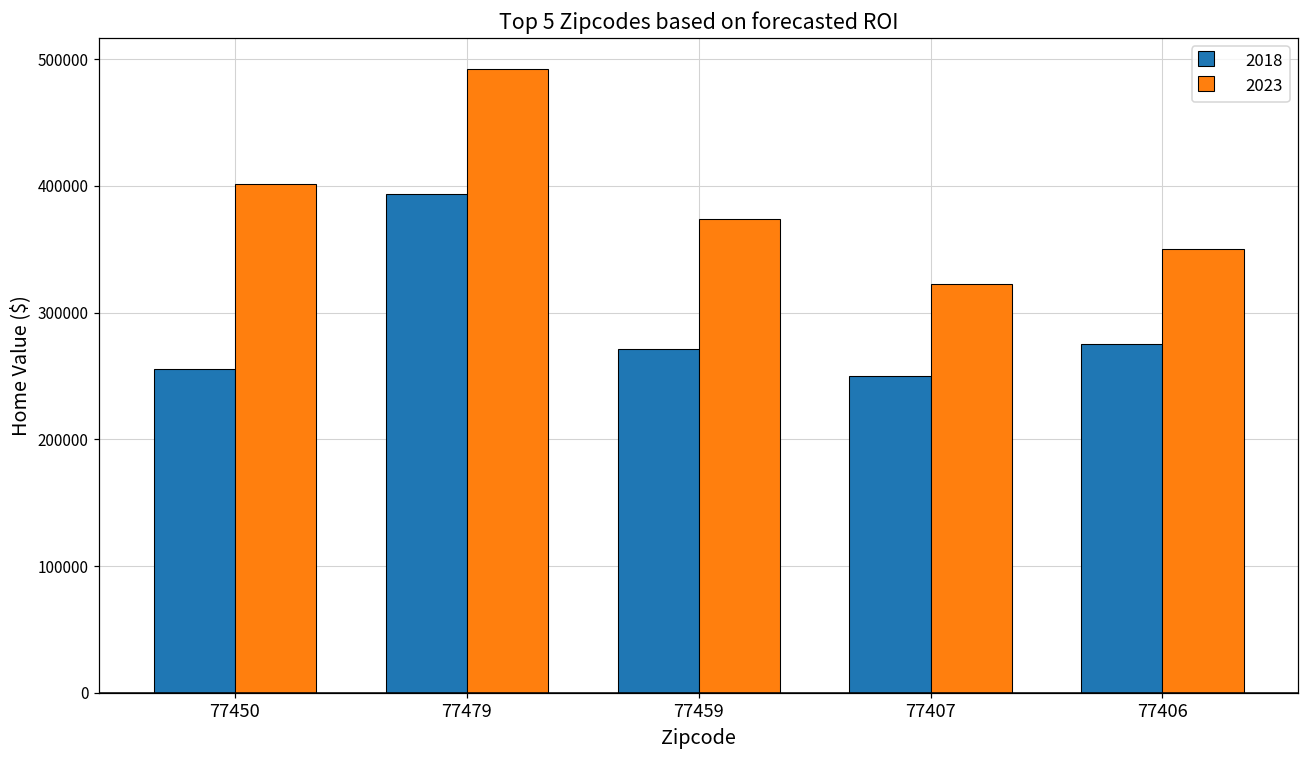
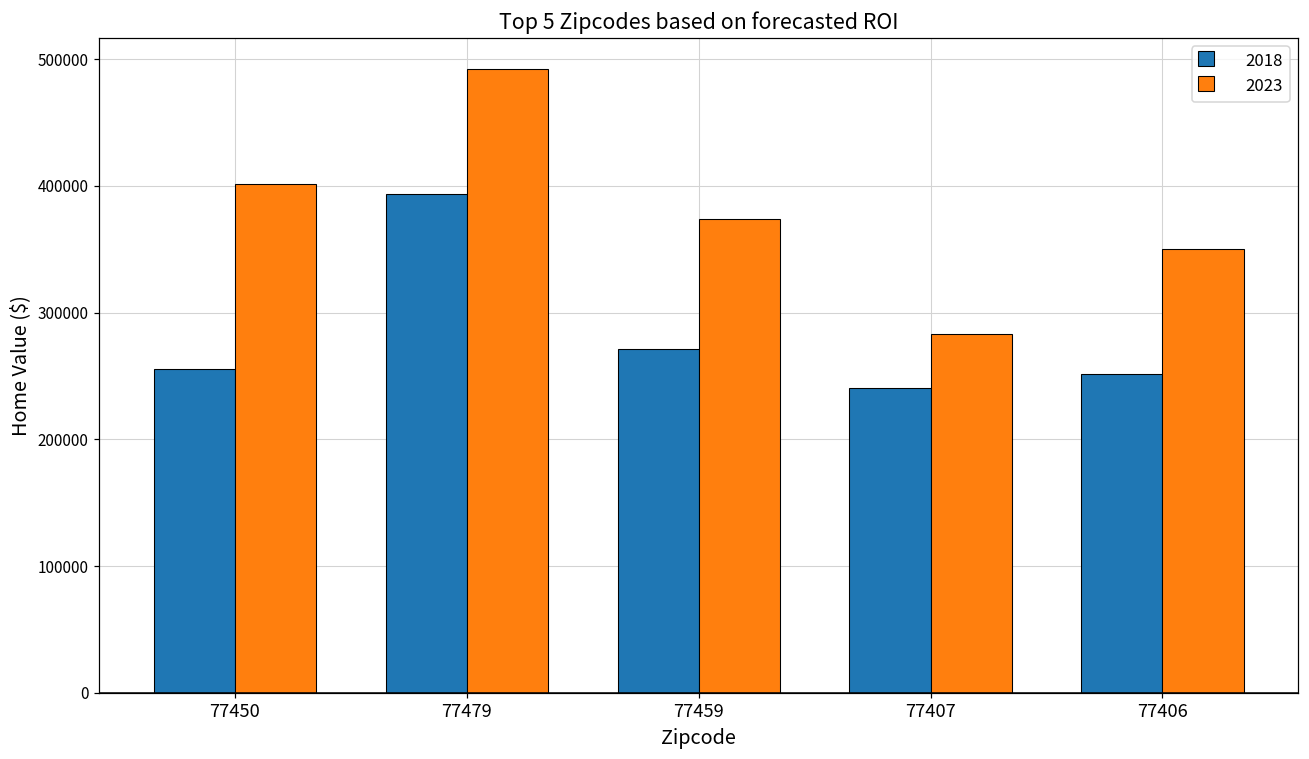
  {
    "2018": {
      "77450": 255000,
      "77479": 393000,
      "77459": 271000,
-     "77407": 250000,
-     "77406": 275000
+     "77407": 240000,
+     "77406": 251000
    },
    "2023": {
      "77450": 402000,
      "77479": 492000,
      "77459": 374000,
-     "77407": 323000,
+     "77407": 283000,
      "77406": 351000
    }
  }
